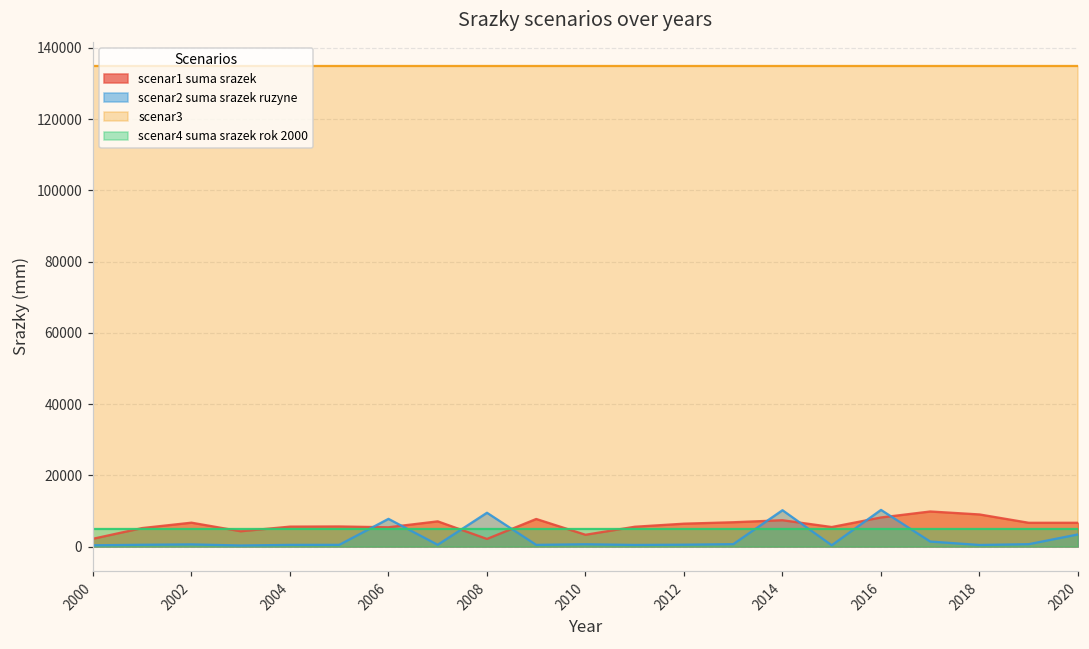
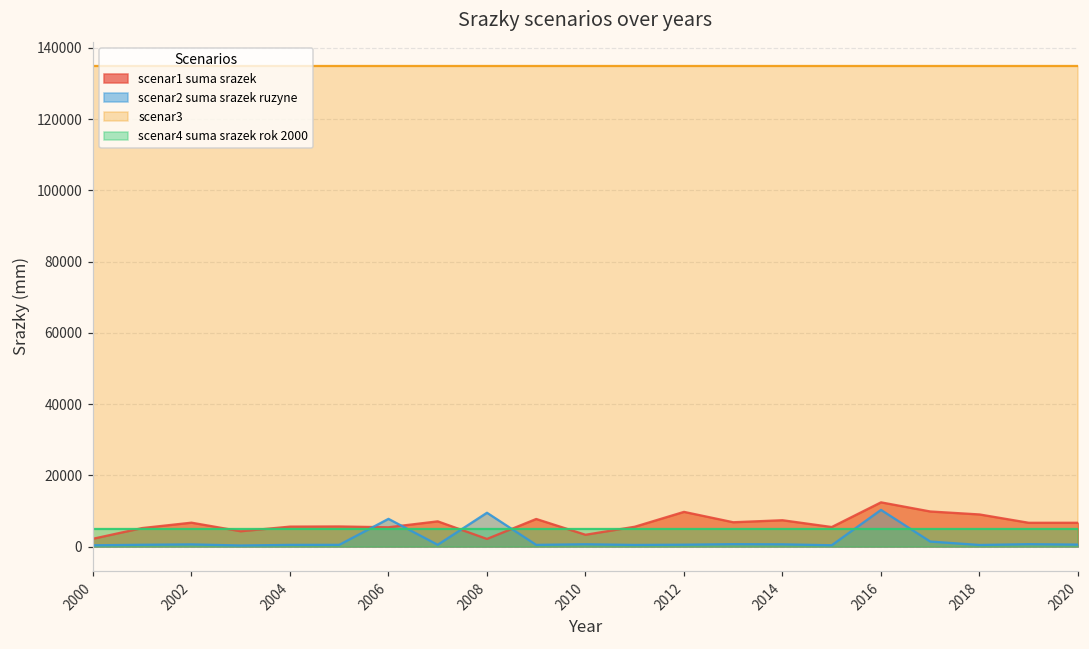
  {
    "scenar1 suma srazek": {
      "2000": 2000,
      "2002": 7000,
      "2008": 2000,
      "2010": 3000,
-     "2012": 6000,
+     "2012": 10000,
      "2014": 7000,
-     "2016": 8000,
+     "2016": 12000,
      "2018": 9000,
      "2020": 7000
    },
    "scenar2 suma srazek ruzyne": {
      "2000": 0,
      "2002": 1000,
      "2004": 0,
      "2006": 8000,
      "2008": 9000,
      "2010": 1000,
      "2012": 1000,
-     "2014": 10000,
+     "2014": 1000,
      "2016": 10000,
      "2018": 0,
-     "2020": 3000
+     "2020": 1000
    },
    "scenar3": {
      "2000": 135000,
      "2006": 135000,
      "2008": 135000,
      "2010": 135000,
      "2012": 135000,
      "2014": 135000,
      "2016": 135000,
      "2018": 135000,
      "2020": 135000
    },
    "scenar4 suma srazek rok 2000": {
      "2000": 5000,
      "2002": 5000,
      "2008": 5000,
      "2010": 5000,
      "2012": 5000,
      "2014": 5000,
      "2016": 5000,
      "2018": 5000,
      "2020": 5000
    }
  }
